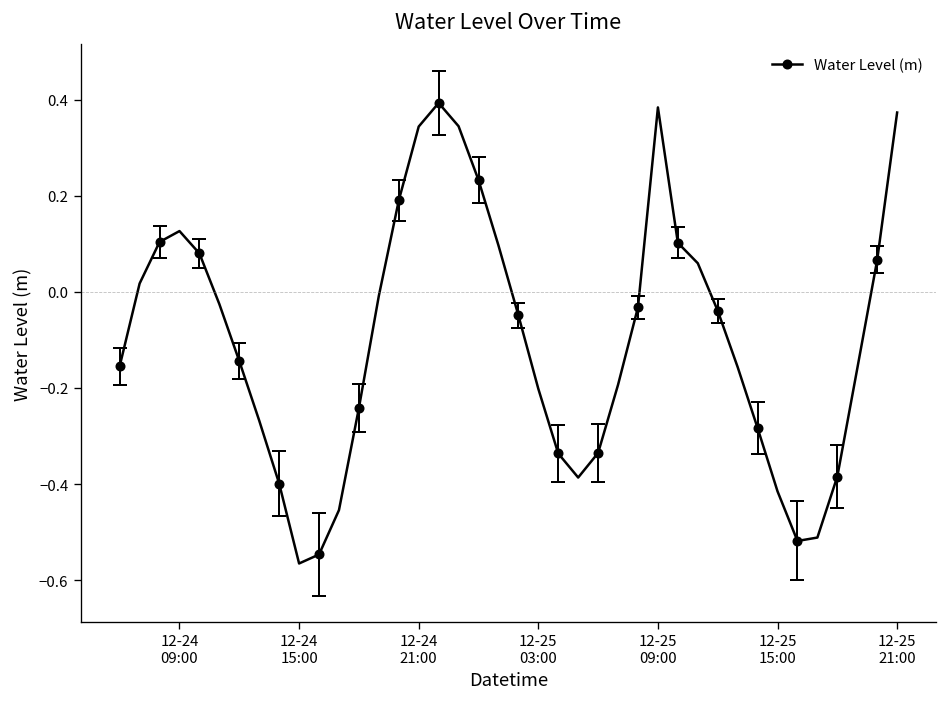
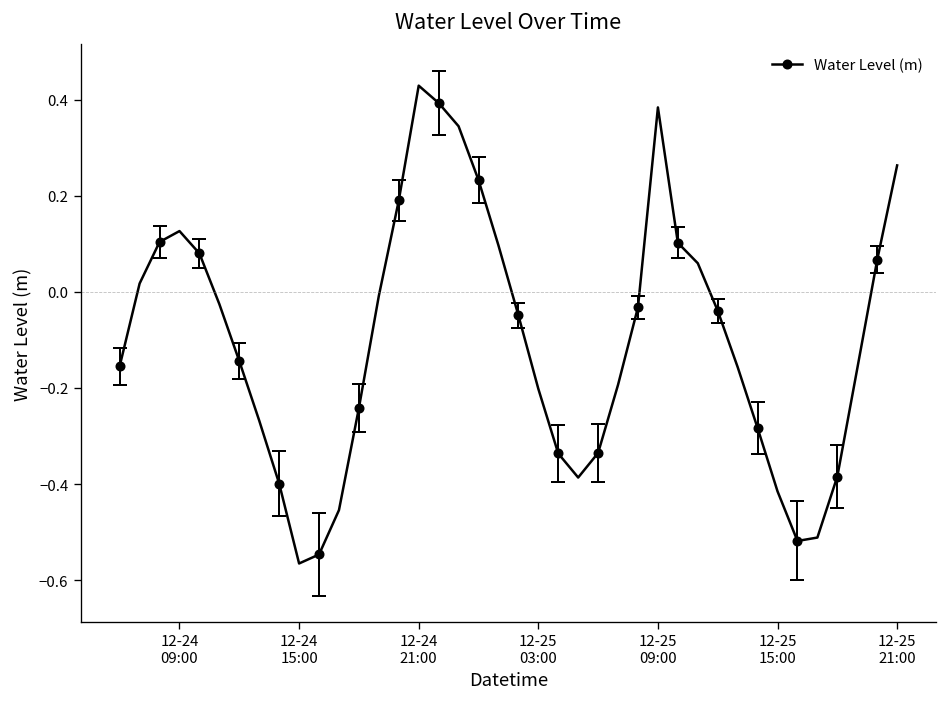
  {
    "Water Level (m)": {
      "12-24 09:00": 0.13,
      "12-24 15:00": -0.57,
-     "12-24 21:00": 0.34,
+     "12-24 21:00": 0.43,
      "12-25 03:00": -0.20,
      "12-25 09:00": 0.38,
      "12-25 15:00": -0.42,
-     "12-25 21:00": 0.37
+     "12-25 21:00": 0.26
    }
  }
